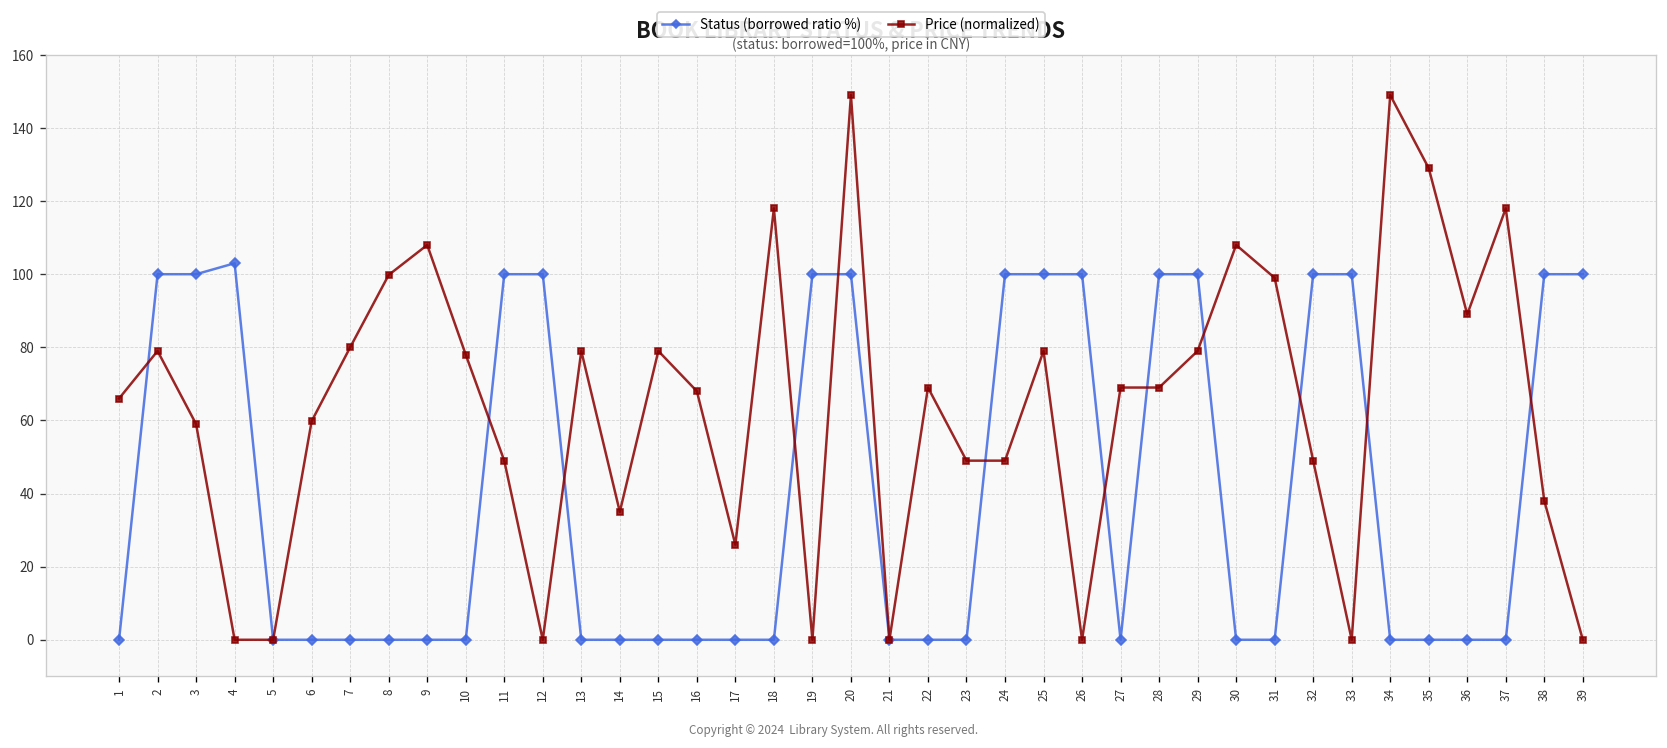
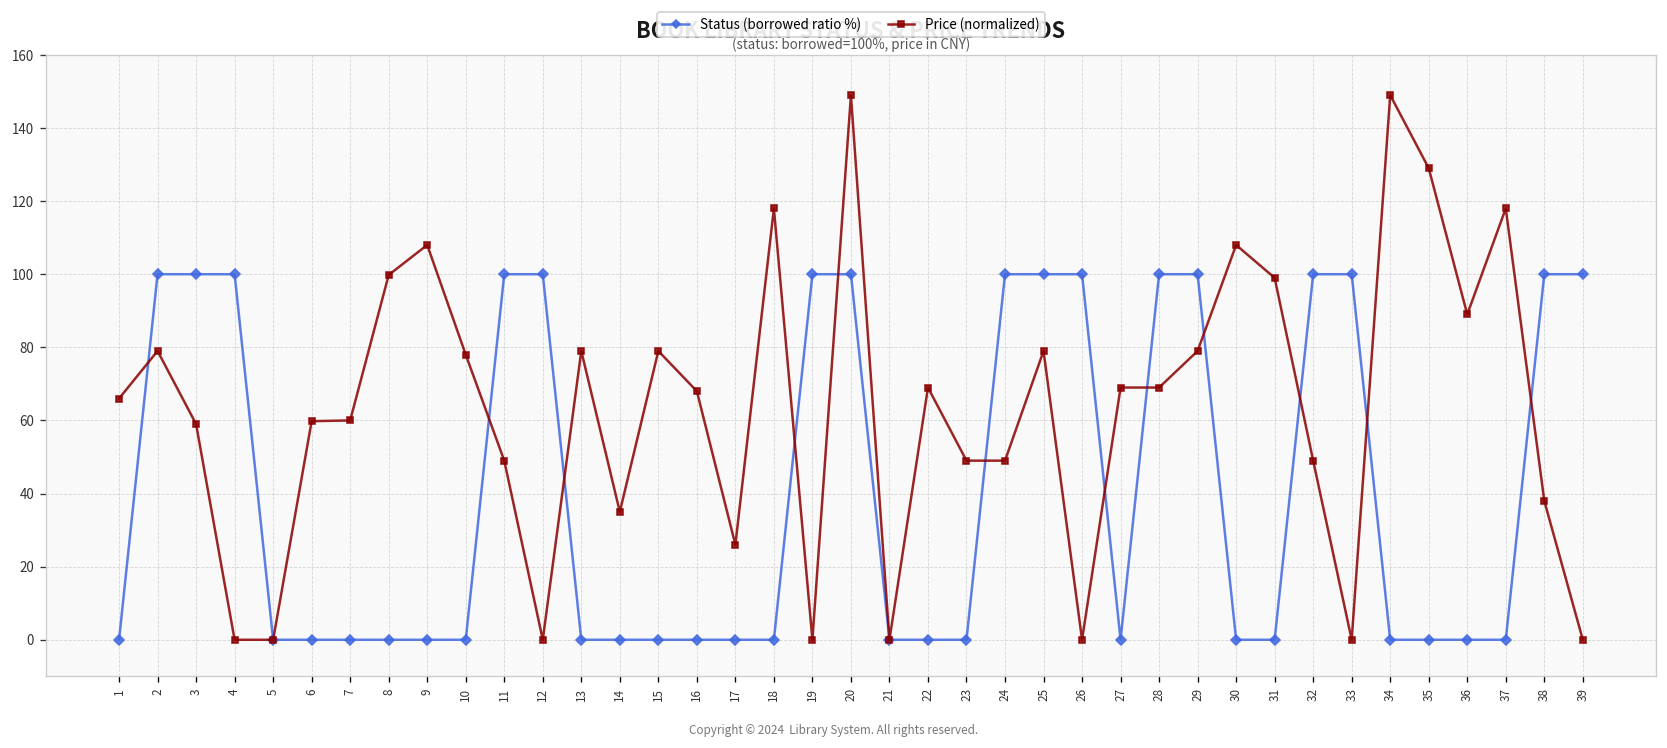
  {
    "Status (borrowed ratio %)": {
      "1": 0,
      "2": 100,
      "3": 100,
-     "4": 103,
+     "4": 100,
      "6": 0,
      "7": 0,
      "8": 0,
      "9": 0,
      "10": 0,
      "11": 100,
      "12": 100,
      "13": 0,
      "14": 0,
      "15": 0,
      "16": 0,
      "17": 0,
      "18": 0,
      "19": 100,
      "20": 100,
      "22": 0,
      "23": 0,
      "24": 100,
      "25": 100,
      "26": 100,
      "27": 0,
      "28": 100,
      "29": 100,
      "30": 0,
      "31": 0,
      "32": 100,
      "33": 100,
      "34": 0,
      "35": 0,
      "36": 0,
      "37": 0,
      "38": 100,
      "39": 100
    },
    "Price (normalized)": {
      "1": 66,
      "2": 79,
      "3": 59,
      "4": 0,
      "6": 60,
-     "7": 80,
+     "7": 60,
      "8": 100,
      "9": 108,
      "10": 78,
      "11": 49,
      "12": 0,
      "13": 79,
      "14": 35,
      "15": 79,
      "16": 68,
      "17": 26,
      "18": 118,
      "19": 0,
      "20": 149,
      "22": 69,
      "23": 49,
      "24": 49,
      "25": 79,
      "26": 0,
      "27": 69,
      "28": 69,
      "29": 79,
      "30": 108,
      "31": 99,
      "32": 49,
      "33": 0,
      "34": 149,
      "35": 129,
      "36": 89,
      "37": 118,
      "38": 38,
      "39": 0
    }
  }
